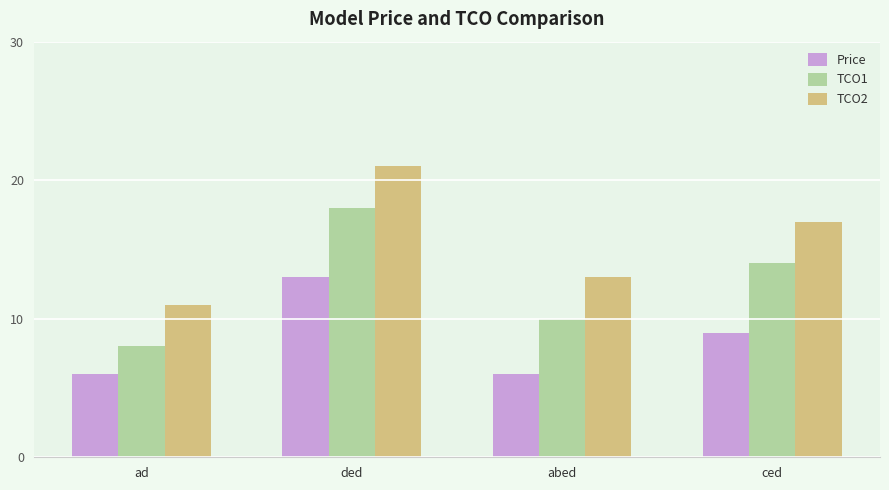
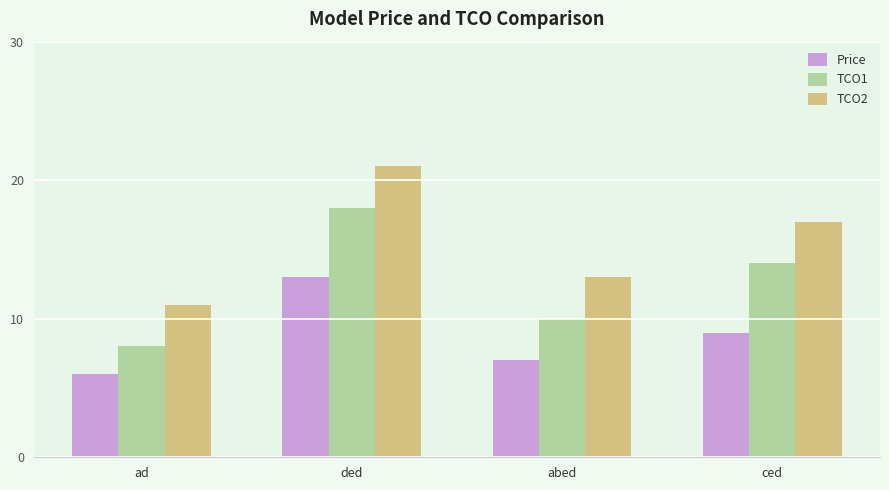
  {
    "Price": {
      "ad": 6,
      "ded": 13,
-     "abed": 6,
+     "abed": 7,
      "ced": 9
    }
  }
